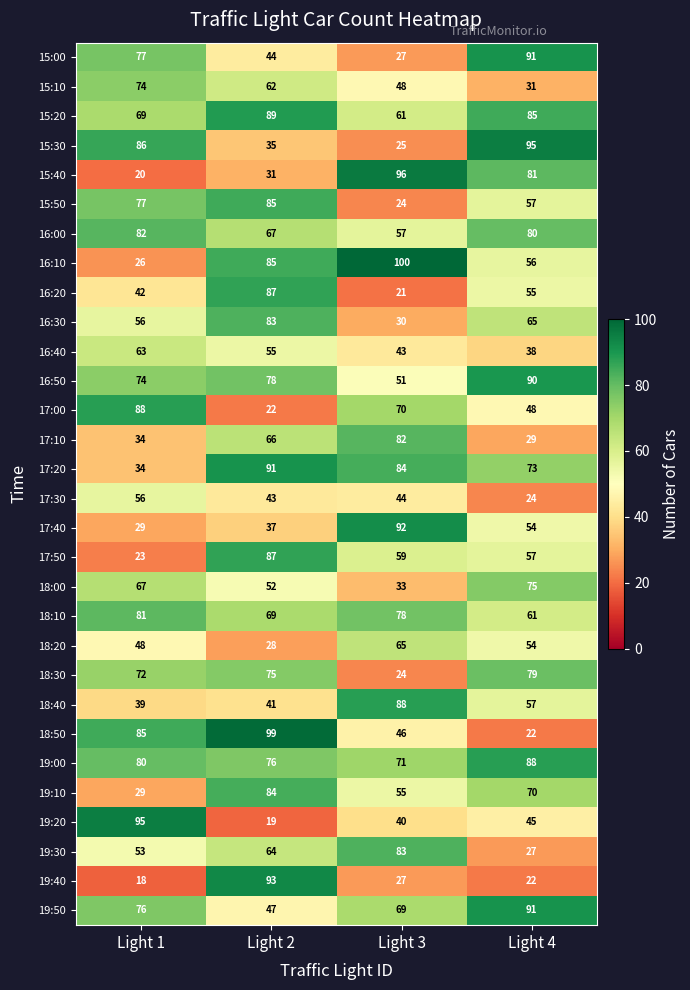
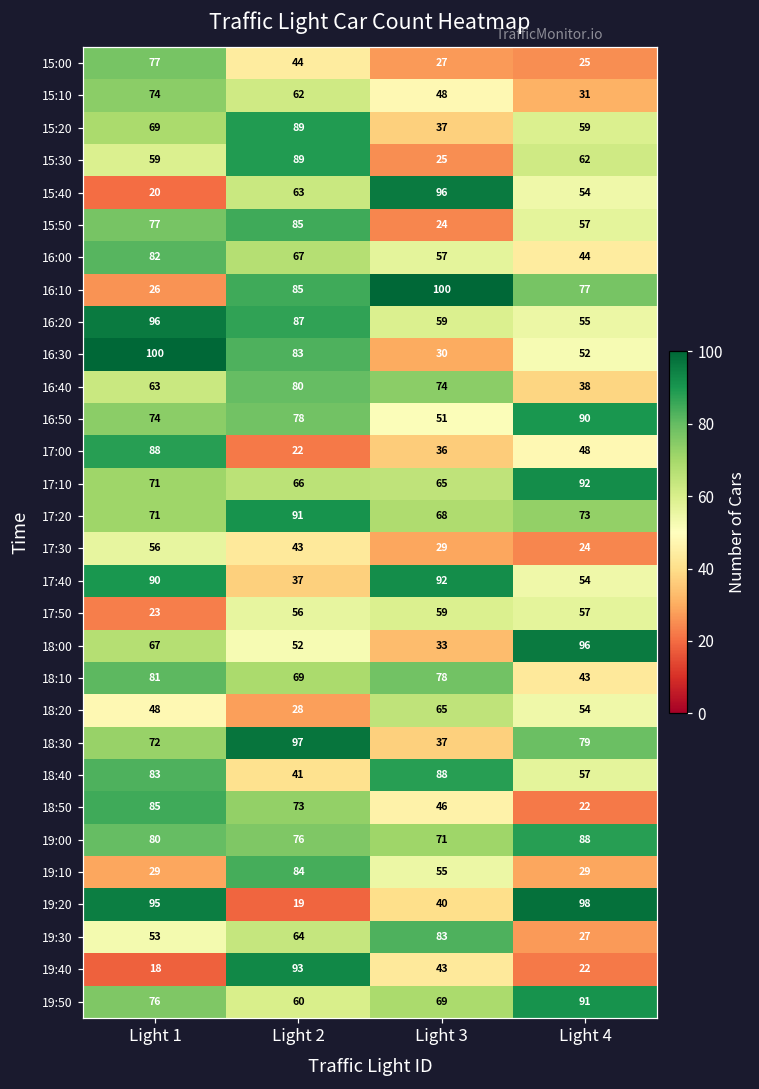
  {
    "15:00": {
      "Light 1": 77,
      "Light 2": 44,
      "Light 3": 27,
-     "Light 4": 91
+     "Light 4": 25
    },
    "15:10": {
      "Light 1": 74,
      "Light 2": 62,
      "Light 3": 48,
      "Light 4": 31
    },
    "15:20": {
      "Light 1": 69,
      "Light 2": 89,
-     "Light 3": 61,
-     "Light 4": 85
+     "Light 3": 37,
+     "Light 4": 59
    },
    "15:30": {
-     "Light 1": 86,
-     "Light 2": 35,
+     "Light 1": 59,
+     "Light 2": 89,
      "Light 3": 25,
-     "Light 4": 95
+     "Light 4": 62
    },
    "15:40": {
      "Light 1": 20,
-     "Light 2": 31,
+     "Light 2": 63,
      "Light 3": 96,
-     "Light 4": 81
+     "Light 4": 54
    },
    "15:50": {
      "Light 1": 77,
      "Light 2": 85,
      "Light 3": 24,
      "Light 4": 57
    },
    "16:00": {
      "Light 1": 82,
      "Light 2": 67,
      "Light 3": 57,
-     "Light 4": 80
+     "Light 4": 44
    },
    "16:10": {
      "Light 1": 26,
      "Light 2": 85,
      "Light 3": 100,
-     "Light 4": 56
+     "Light 4": 77
    },
    "16:20": {
-     "Light 1": 42,
+     "Light 1": 96,
      "Light 2": 87,
-     "Light 3": 21,
+     "Light 3": 59,
      "Light 4": 55
    },
    "16:30": {
-     "Light 1": 56,
+     "Light 1": 100,
      "Light 2": 83,
      "Light 3": 30,
-     "Light 4": 65
+     "Light 4": 52
    },
    "16:40": {
      "Light 1": 63,
-     "Light 2": 55,
-     "Light 3": 43,
+     "Light 2": 80,
+     "Light 3": 74,
      "Light 4": 38
    },
    "16:50": {
      "Light 1": 74,
      "Light 2": 78,
      "Light 3": 51,
      "Light 4": 90
    },
    "17:00": {
      "Light 1": 88,
      "Light 2": 22,
-     "Light 3": 70,
+     "Light 3": 36,
      "Light 4": 48
    },
    "17:10": {
-     "Light 1": 34,
+     "Light 1": 71,
      "Light 2": 66,
-     "Light 3": 82,
-     "Light 4": 29
+     "Light 3": 65,
+     "Light 4": 92
    },
    "17:20": {
-     "Light 1": 34,
+     "Light 1": 71,
      "Light 2": 91,
-     "Light 3": 84,
+     "Light 3": 68,
      "Light 4": 73
    },
    "17:30": {
      "Light 1": 56,
      "Light 2": 43,
-     "Light 3": 44,
+     "Light 3": 29,
      "Light 4": 24
    },
    "17:40": {
-     "Light 1": 29,
+     "Light 1": 90,
      "Light 2": 37,
      "Light 3": 92,
      "Light 4": 54
    },
    "17:50": {
      "Light 1": 23,
-     "Light 2": 87,
+     "Light 2": 56,
      "Light 3": 59,
      "Light 4": 57
    },
    "18:00": {
      "Light 1": 67,
      "Light 2": 52,
      "Light 3": 33,
-     "Light 4": 75
+     "Light 4": 96
    },
    "18:10": {
      "Light 1": 81,
      "Light 2": 69,
      "Light 3": 78,
-     "Light 4": 61
+     "Light 4": 43
    },
    "18:20": {
      "Light 1": 48,
      "Light 2": 28,
      "Light 3": 65,
      "Light 4": 54
    },
    "18:30": {
      "Light 1": 72,
-     "Light 2": 75,
-     "Light 3": 24,
+     "Light 2": 97,
+     "Light 3": 37,
      "Light 4": 79
    },
    "18:40": {
-     "Light 1": 39,
+     "Light 1": 83,
      "Light 2": 41,
      "Light 3": 88,
      "Light 4": 57
    },
    "18:50": {
      "Light 1": 85,
-     "Light 2": 99,
+     "Light 2": 73,
      "Light 3": 46,
      "Light 4": 22
    },
    "19:00": {
      "Light 1": 80,
      "Light 2": 76,
      "Light 3": 71,
      "Light 4": 88
    },
    "19:10": {
      "Light 1": 29,
      "Light 2": 84,
      "Light 3": 55,
-     "Light 4": 70
+     "Light 4": 29
    },
    "19:20": {
      "Light 1": 95,
      "Light 2": 19,
      "Light 3": 40,
-     "Light 4": 45
+     "Light 4": 98
    },
    "19:30": {
      "Light 1": 53,
      "Light 2": 64,
      "Light 3": 83,
      "Light 4": 27
    },
    "19:40": {
      "Light 1": 18,
      "Light 2": 93,
-     "Light 3": 27,
+     "Light 3": 43,
      "Light 4": 22
    },
    "19:50": {
      "Light 1": 76,
-     "Light 2": 47,
+     "Light 2": 60,
      "Light 3": 69,
      "Light 4": 91
    }
  }
